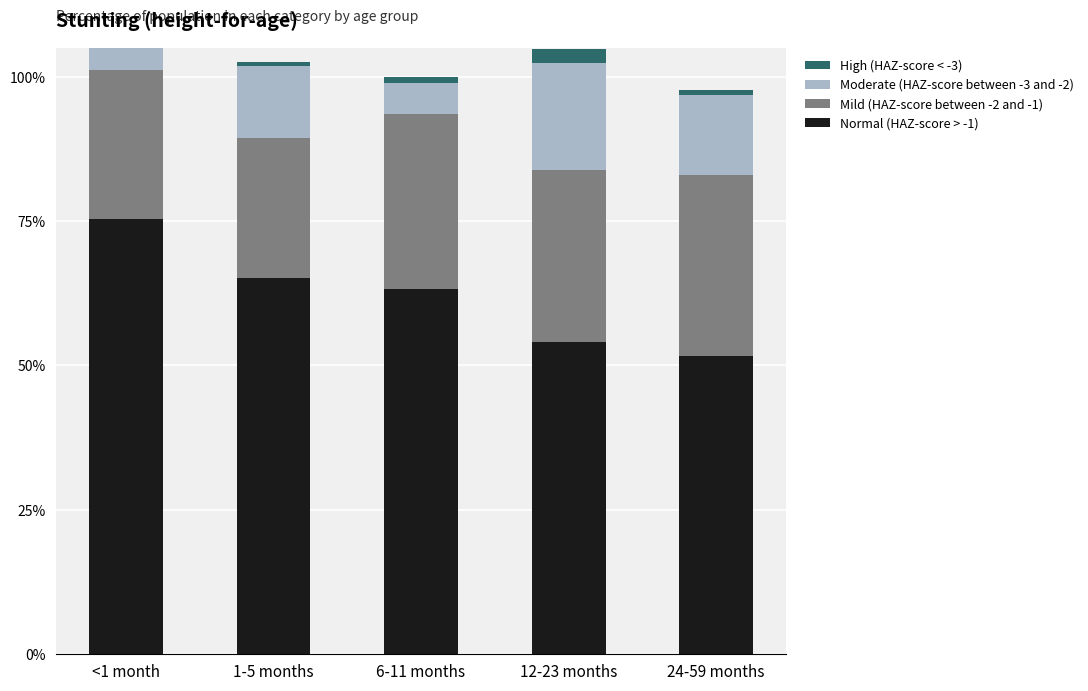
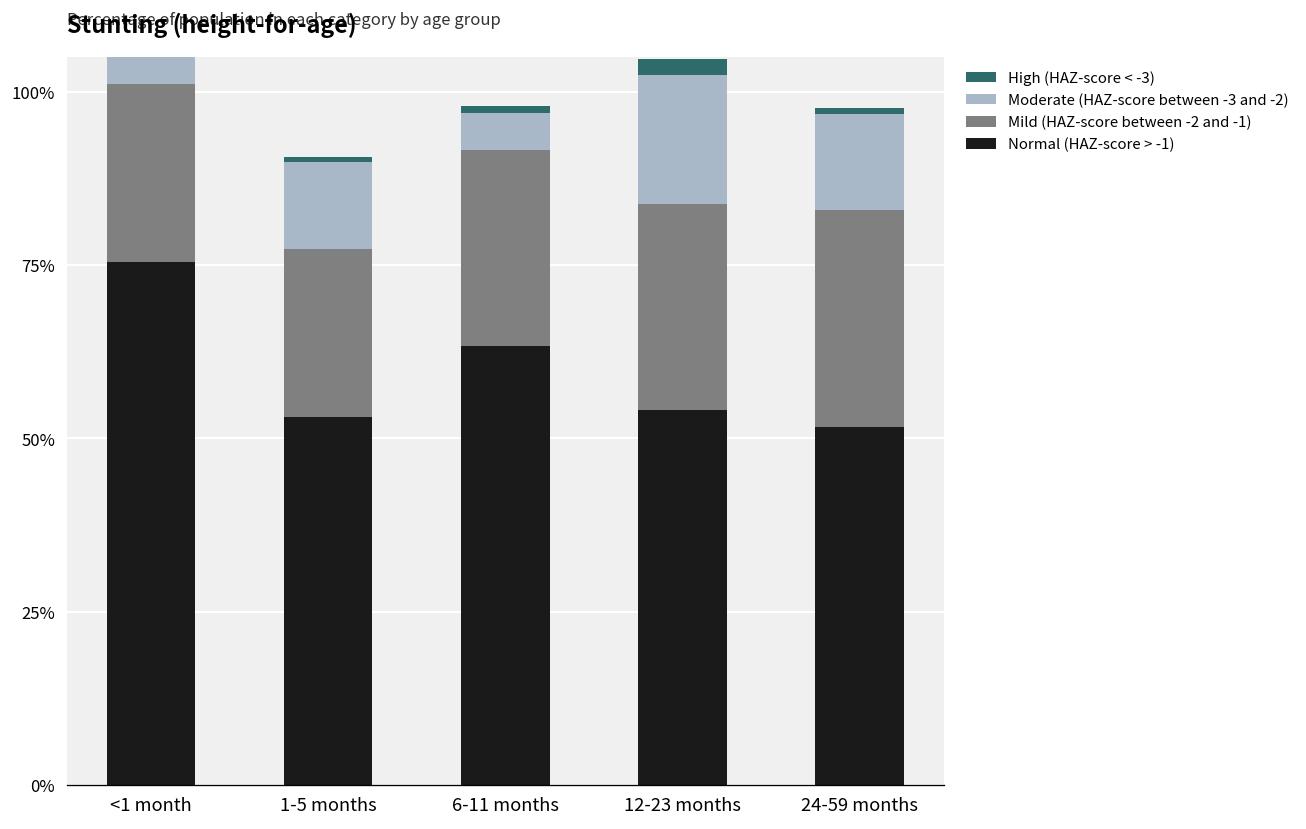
  {
    "Normal (HAZ-score > -1)": {
      "<1 month": "75%",
-     "1-5 months": "65%",
+     "1-5 months": "53%",
      "6-11 months": "63%",
      "12-23 months": "54%",
      "24-59 months": "52%"
    },
    "Mild (HAZ-score between -2 and -1)": {
      "<1 month": "26%",
      "1-5 months": "24%",
-     "6-11 months": "30%",
+     "6-11 months": "28%",
      "12-23 months": "30%",
      "24-59 months": "31%"
    },
    "Moderate (HAZ-score between -3 and -2)": {
      "1-5 months": "12%",
      "6-11 months": "5%",
      "12-23 months": "19%",
      "24-59 months": "14%"
    },
    "High (HAZ-score < -3)": {
      "1-5 months": "1%",
      "6-11 months": "1%",
      "12-23 months": "2%",
      "24-59 months": "1%"
    }
  }
